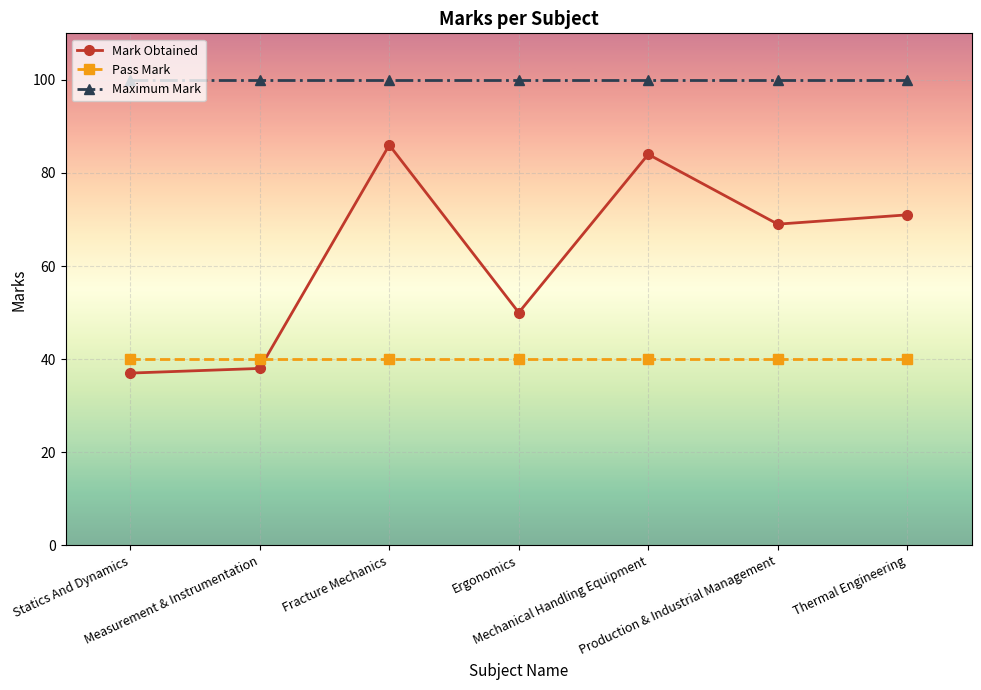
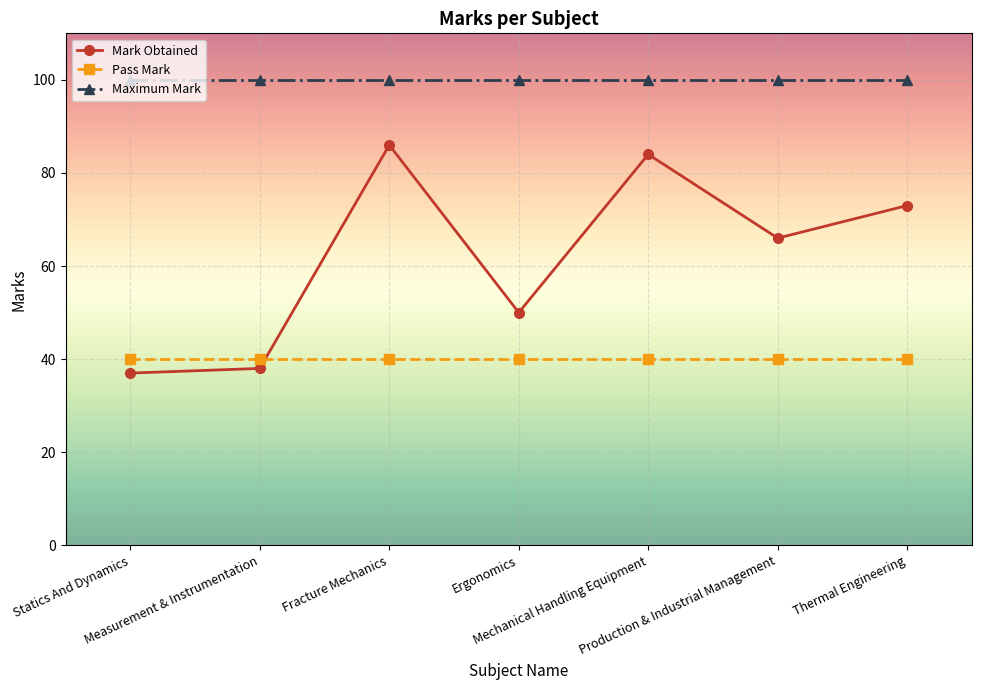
  {
    "Mark Obtained": {
      "Statics And Dynamics": 37,
      "Measurement & Instrumentation": 38,
      "Fracture Mechanics": 86,
      "Ergonomics": 50,
      "Mechanical Handling Equipment": 84,
-     "Production & Industrial Management": 69,
-     "Thermal Engineering": 71
+     "Production & Industrial Management": 66,
+     "Thermal Engineering": 73
    },
    "Pass Mark": {
      "Statics And Dynamics": 40,
      "Measurement & Instrumentation": 40,
      "Fracture Mechanics": 40,
      "Ergonomics": 40,
      "Mechanical Handling Equipment": 40,
      "Production & Industrial Management": 40,
      "Thermal Engineering": 40
    },
    "Maximum Mark": {
      "Measurement & Instrumentation": 100,
      "Fracture Mechanics": 100,
      "Ergonomics": 100,
      "Mechanical Handling Equipment": 100,
      "Production & Industrial Management": 100,
      "Thermal Engineering": 100
    }
  }
